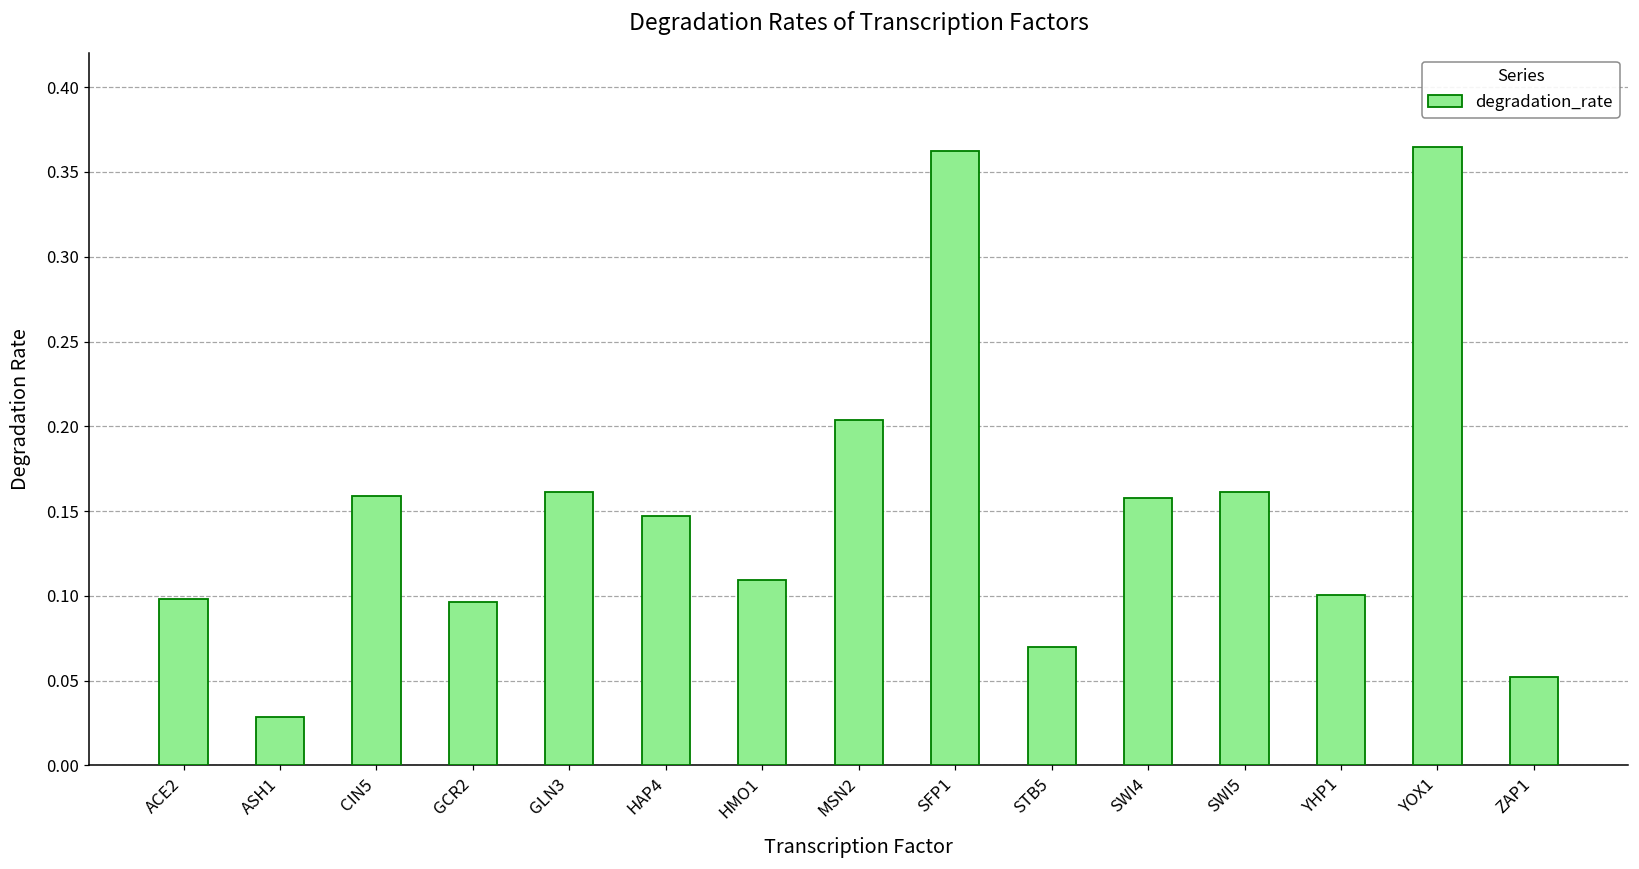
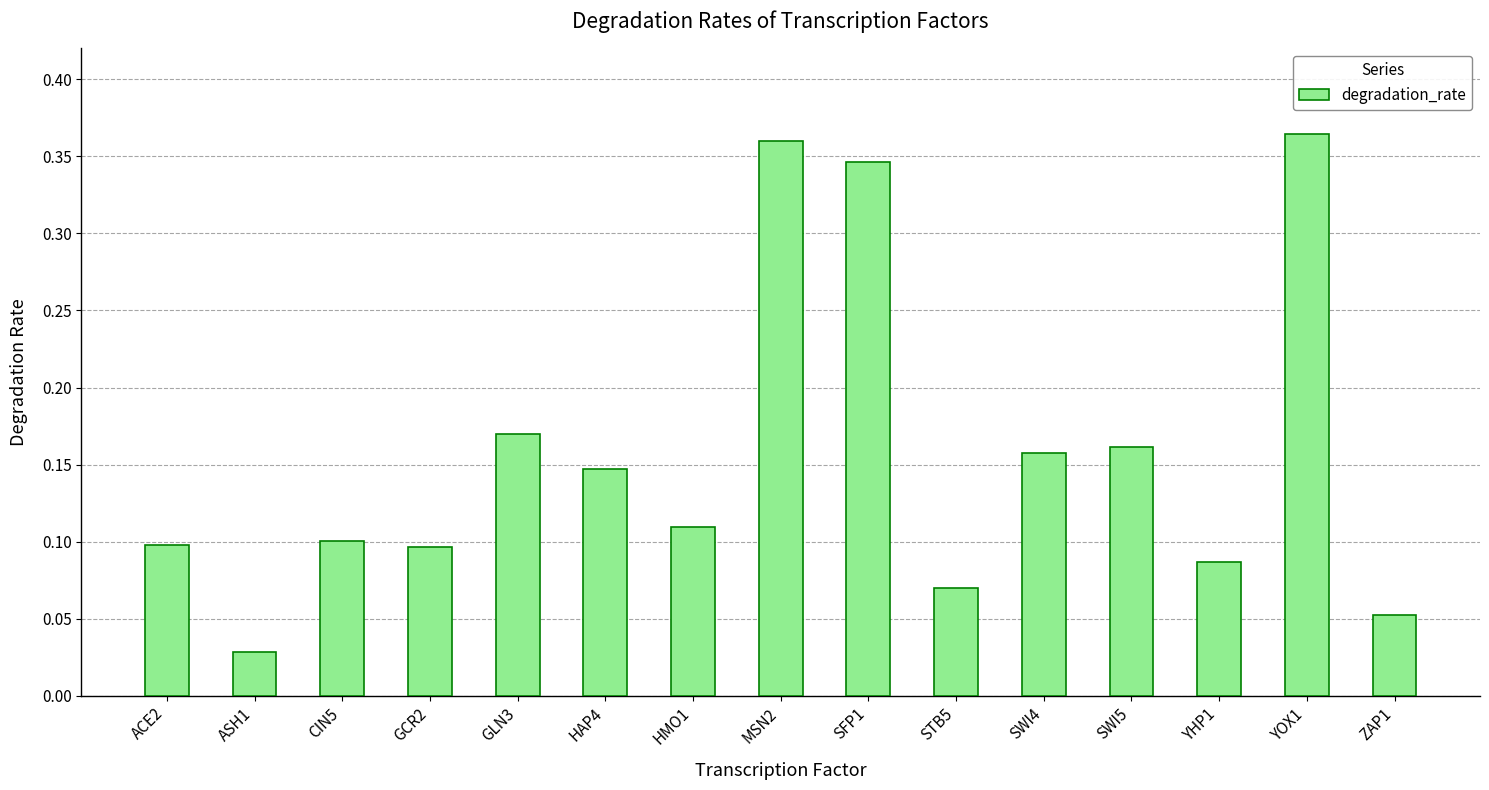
  {
    "ACE2": 0.098,
    "ASH1": 0.028,
-   "CIN5": 0.159,
+   "CIN5": 0.101,
    "GCR2": 0.096,
-   "GLN3": 0.161,
+   "GLN3": 0.170,
    "HAP4": 0.147,
    "HMO1": 0.109,
-   "MSN2": 0.204,
-   "SFP1": 0.362,
+   "MSN2": 0.360,
+   "SFP1": 0.347,
    "STB5": 0.070,
    "SWI4": 0.158,
    "SWI5": 0.161,
-   "YHP1": 0.100,
+   "YHP1": 0.087,
    "YOX1": 0.365,
    "ZAP1": 0.052
  }
